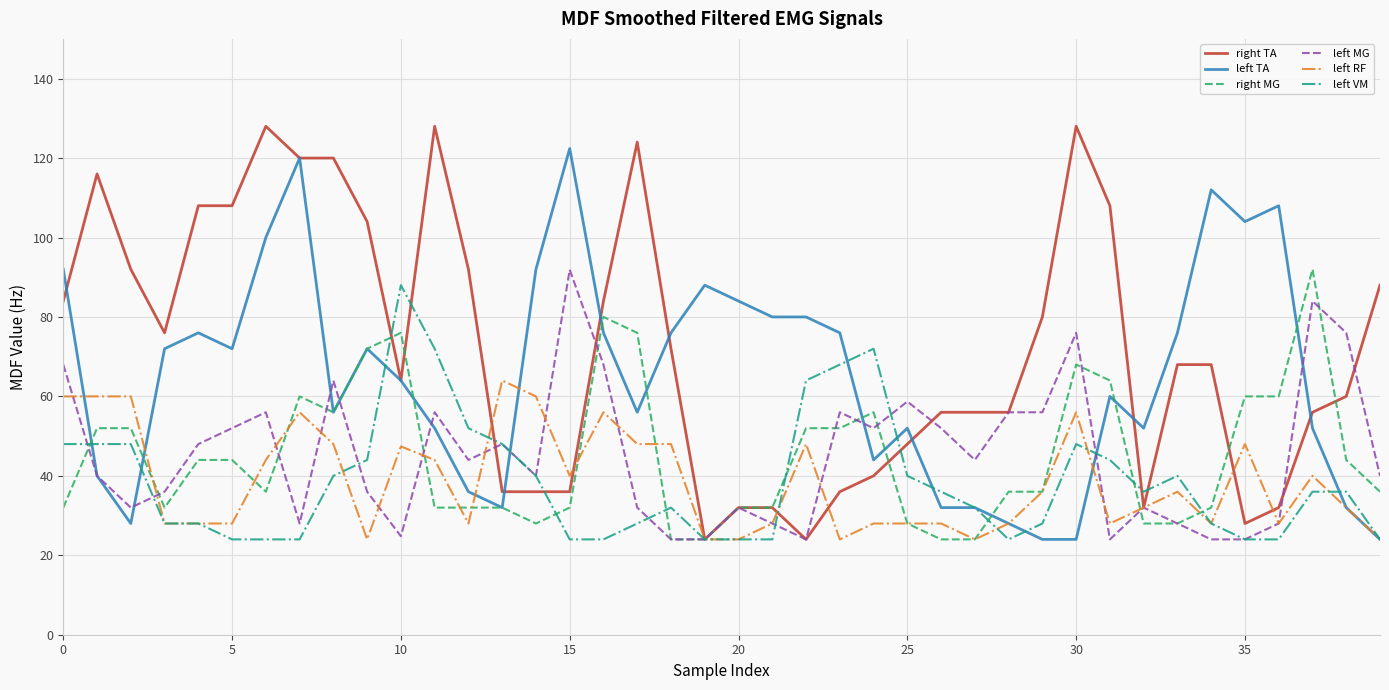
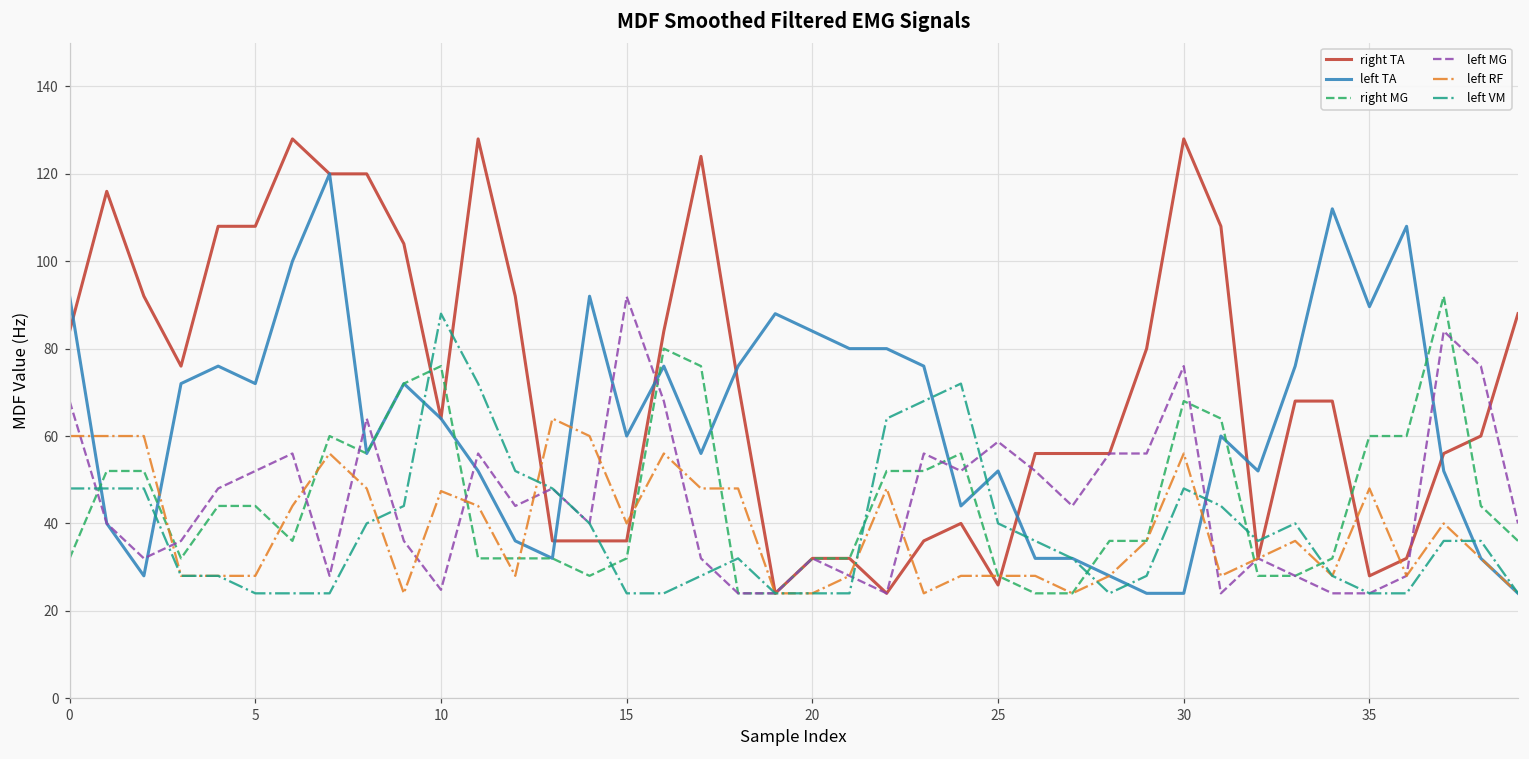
  {
    "right TA": {
      "0": 84,
      "5": 108,
      "15": 36,
-     "25": 48,
+     "25": 26,
      "30": 128,
      "35": 28
    },
    "left TA": {
      "0": 92,
      "5": 72,
-     "15": 122,
+     "15": 60,
      "20": 84,
      "25": 52,
      "30": 24,
-     "35": 104
+     "35": 90
    },
    "left MG": {
      "0": 68,
      "5": 52,
      "10": 25,
      "15": 92,
      "25": 59,
      "30": 76
    },
    "left RF": {
      "0": 60,
      "5": 28,
      "10": 47,
      "15": 40,
      "30": 56,
      "35": 48
    }
  }
